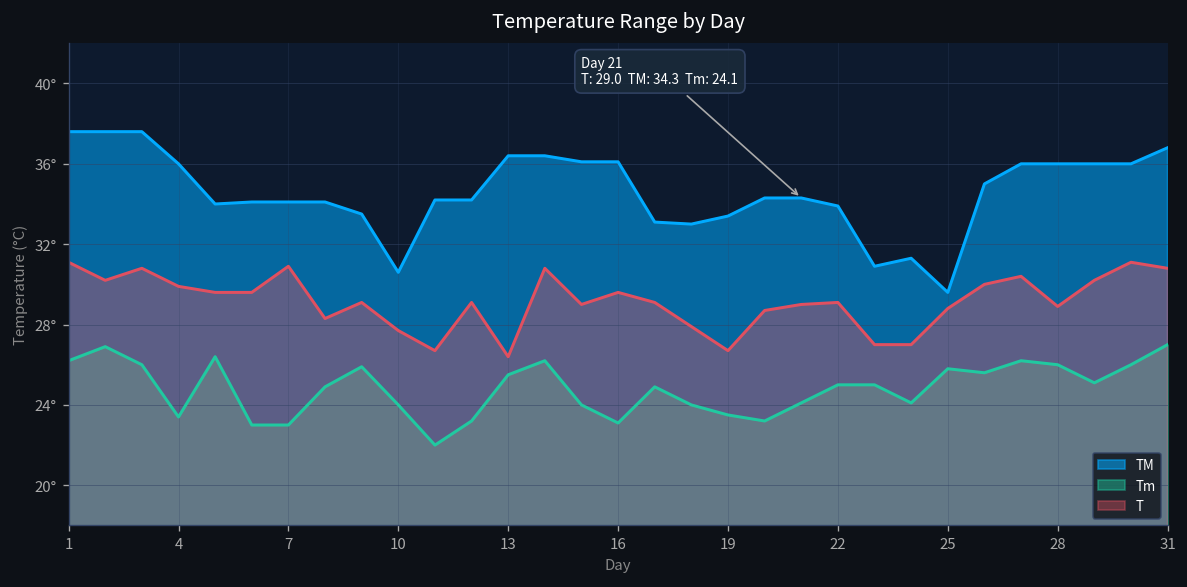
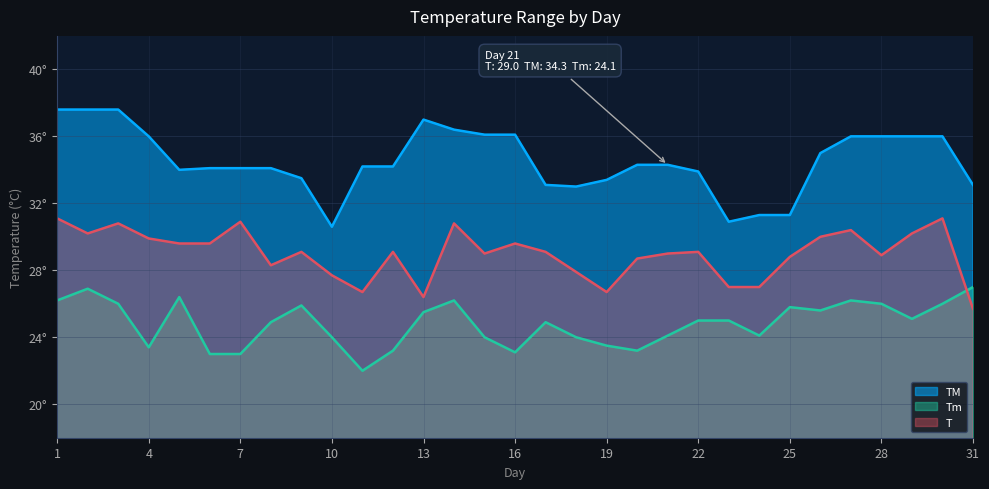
  {
    "TM": {
      "1": "37.6°",
      "4": "36.0°",
      "7": "34.1°",
      "10": "30.6°",
-     "13": "36.4°",
+     "13": "37.0°",
      "19": "33.4°",
      "22": "33.9°",
-     "25": "29.6°",
+     "25": "31.3°",
      "28": "36.0°",
-     "31": "36.8°"
+     "31": "33.1°"
    },
    "Tm": {
      "1": "26.2°",
      "4": "23.4°",
      "7": "23.0°",
      "10": "24.0°",
      "13": "25.5°",
      "16": "23.1°",
      "19": "23.5°",
      "22": "25.0°",
      "25": "25.8°",
      "28": "26.0°",
      "31": "27.0°"
    },
    "T": {
      "1": "31.1°",
      "4": "29.9°",
      "7": "30.9°",
      "10": "27.7°",
      "13": "26.4°",
      "16": "29.6°",
      "19": "26.7°",
      "22": "29.1°",
      "25": "28.8°",
      "28": "28.9°",
-     "31": "30.8°"
+     "31": "25.7°"
    }
  }
